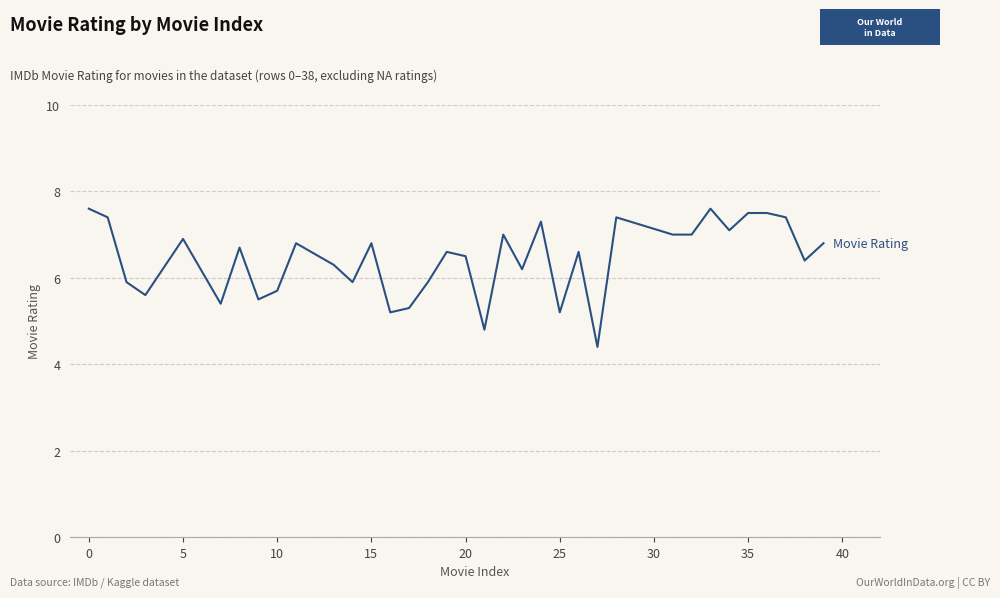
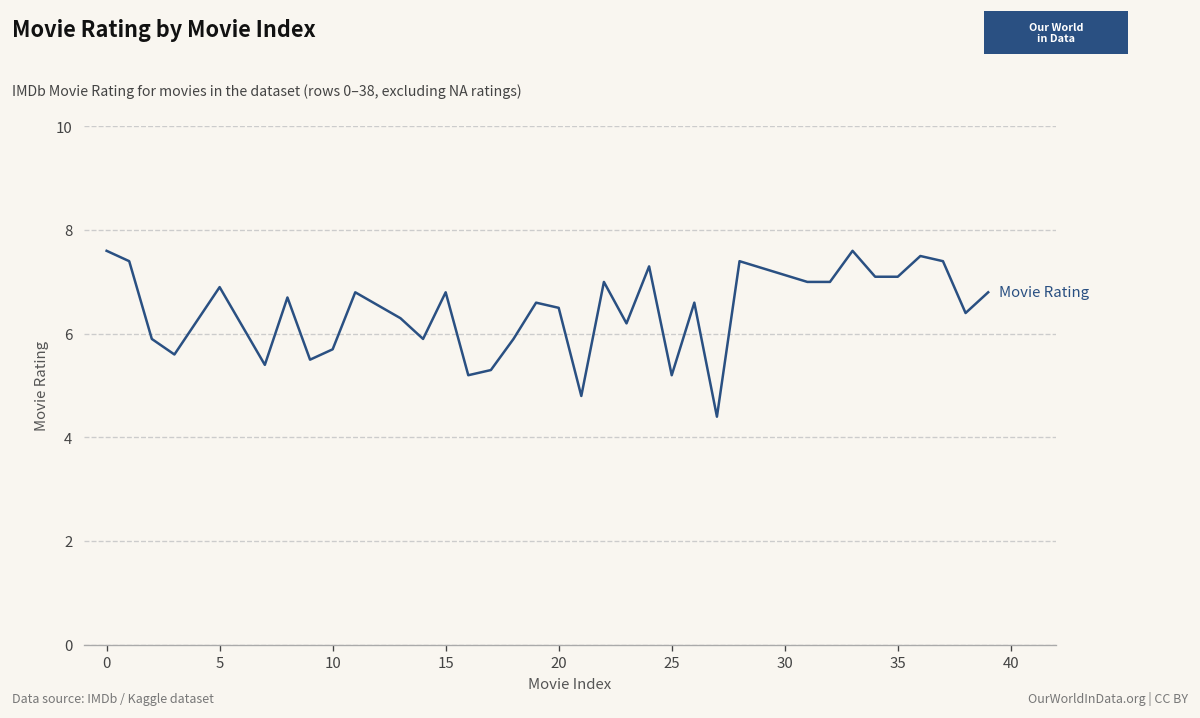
  {
    "0": 7.6,
    "5": 6.9,
    "10": 5.7,
    "15": 6.8,
    "20": 6.5,
    "25": 5.2,
-   "35": 7.5
+   "35": 7.1
  }
